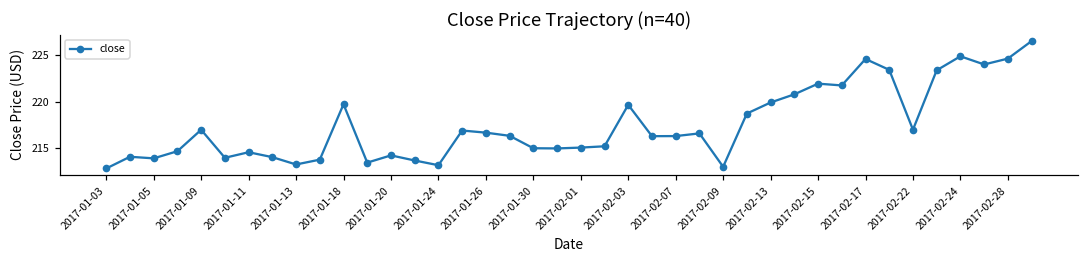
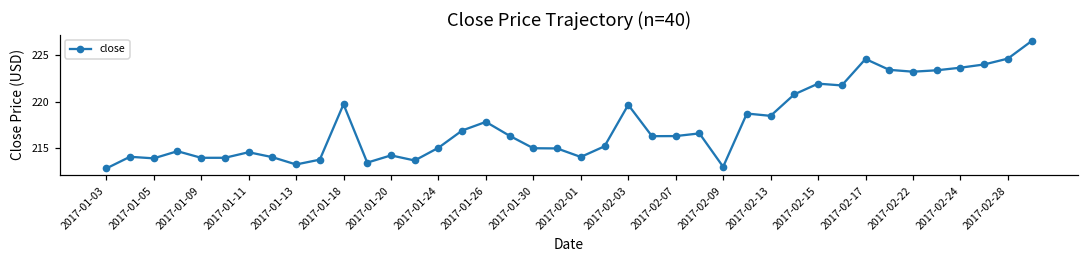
  {
    "2017-01-03": 213,
    "2017-01-05": 214,
-   "2017-01-09": 217,
+   "2017-01-09": 214,
    "2017-01-11": 215,
    "2017-01-13": 213,
    "2017-01-18": 220,
    "2017-01-20": 214,
-   "2017-01-24": 213,
-   "2017-01-26": 217,
+   "2017-01-24": 215,
+   "2017-01-26": 218,
    "2017-01-30": 215,
-   "2017-02-01": 215,
+   "2017-02-01": 214,
    "2017-02-03": 220,
    "2017-02-07": 216,
    "2017-02-09": 213,
-   "2017-02-13": 220,
+   "2017-02-13": 218,
    "2017-02-15": 222,
    "2017-02-17": 225,
-   "2017-02-22": 217,
-   "2017-02-24": 225,
+   "2017-02-22": 223,
+   "2017-02-24": 224,
    "2017-02-28": 225
  }
